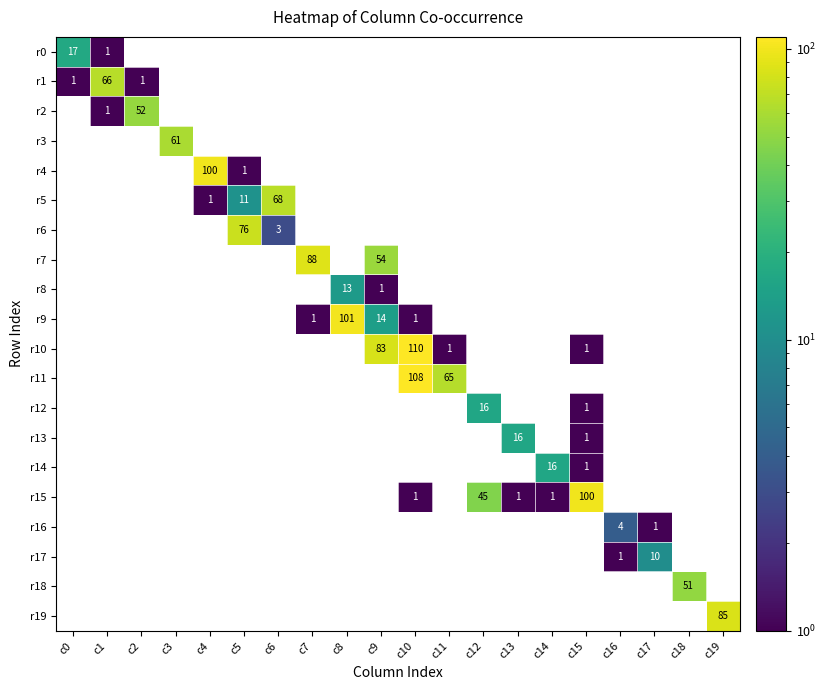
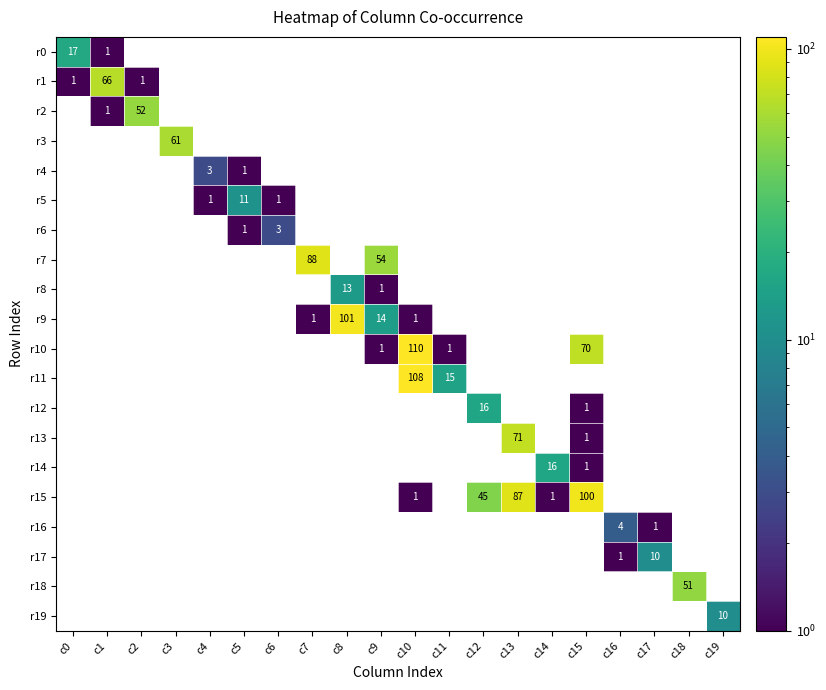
  {
    "r0": {
      "c0": 17,
      "c1": 1
    },
    "r1": {
      "c0": 1,
      "c1": 66,
      "c2": 1
    },
    "r2": {
      "c1": 1,
      "c2": 52
    },
    "r3": {
      "c3": 61
    },
    "r4": {
-     "c4": 100,
+     "c4": 3,
      "c5": 1
    },
    "r5": {
      "c4": 1,
      "c5": 11,
-     "c6": 68
+     "c6": 1
    },
    "r6": {
-     "c5": 76,
+     "c5": 1,
      "c6": 3
    },
    "r7": {
      "c7": 88,
      "c9": 54
    },
    "r8": {
      "c8": 13,
      "c9": 1
    },
    "r9": {
      "c7": 1,
      "c8": 101,
      "c9": 14,
      "c10": 1
    },
    "r10": {
-     "c9": 83,
+     "c9": 1,
      "c10": 110,
      "c11": 1,
-     "c15": 1
+     "c15": 70
    },
    "r11": {
      "c10": 108,
-     "c11": 65
+     "c11": 15
    },
    "r12": {
      "c12": 16,
      "c15": 1
    },
    "r13": {
-     "c13": 16,
+     "c13": 71,
      "c15": 1
    },
    "r14": {
      "c14": 16,
      "c15": 1
    },
    "r15": {
      "c10": 1,
      "c12": 45,
-     "c13": 1,
+     "c13": 87,
      "c14": 1,
      "c15": 100
    },
    "r16": {
      "c16": 4,
      "c17": 1
    },
    "r17": {
      "c16": 1,
      "c17": 10
    },
    "r18": {
      "c18": 51
    },
    "r19": {
-     "c19": 85
+     "c19": 10
    }
  }
